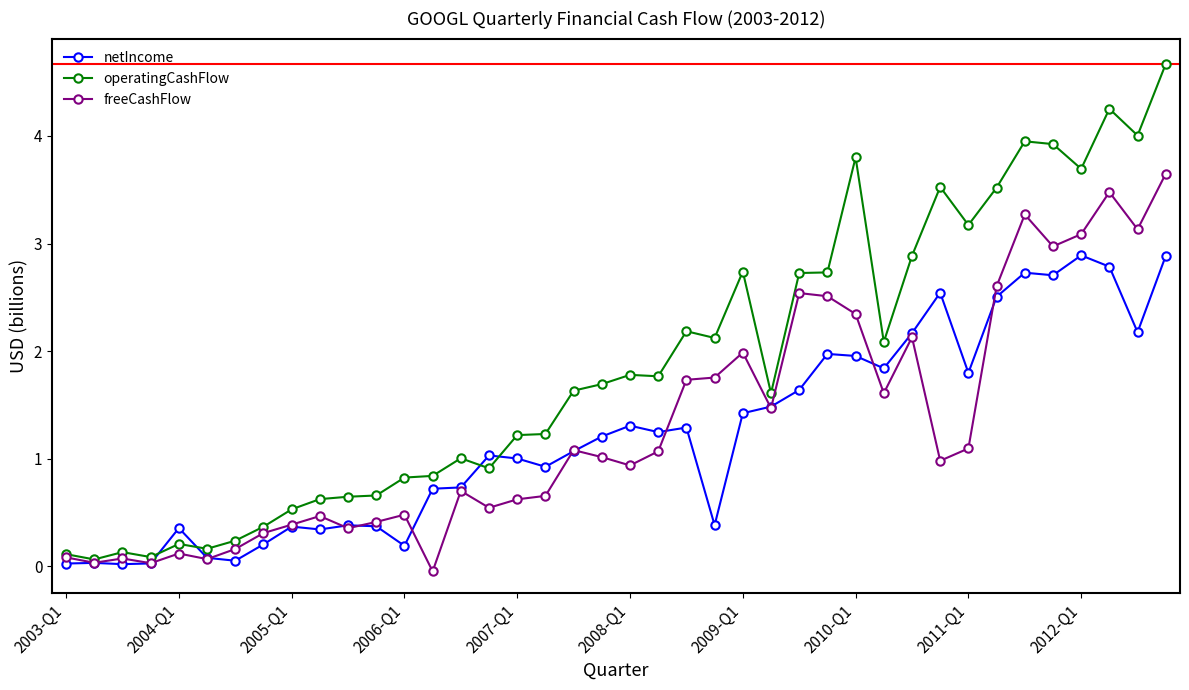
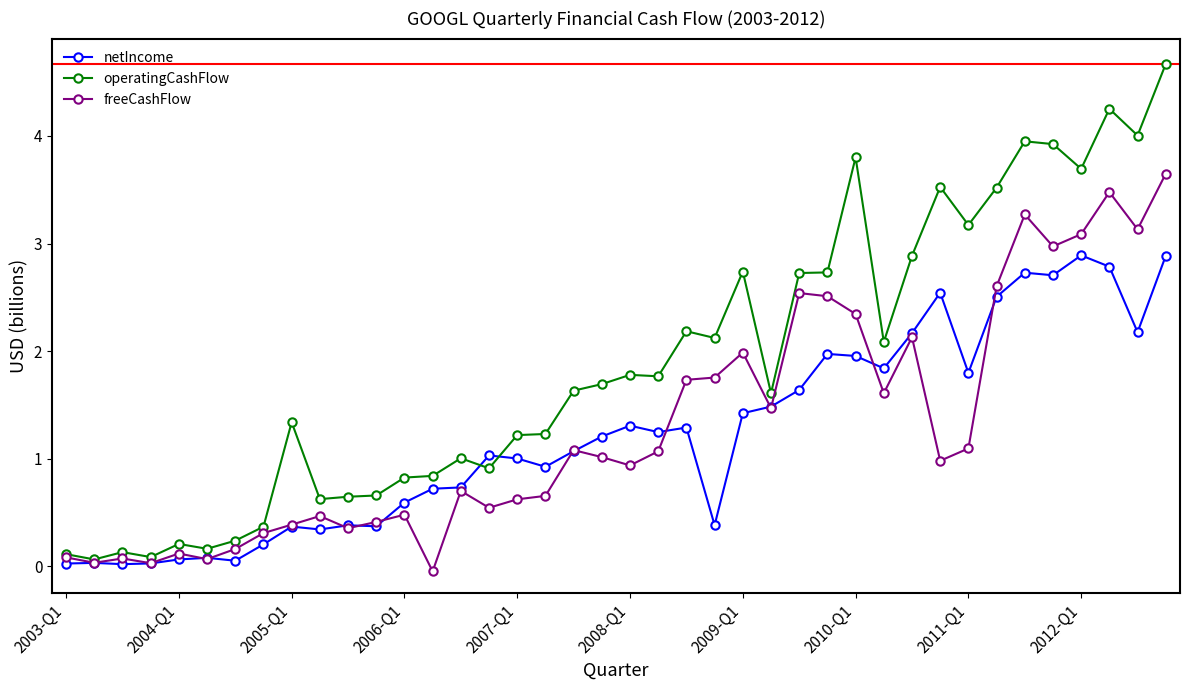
  {
    "netIncome": {
      "2003-Q1": 0.03,
-     "2004-Q1": 0.36,
-     "2006-Q1": 0.19,
+     "2004-Q1": 0.06,
+     "2006-Q1": 0.59,
      "2007-Q1": 1.00,
      "2008-Q1": 1.31,
      "2009-Q1": 1.42,
      "2010-Q1": 1.96,
      "2011-Q1": 1.80,
      "2012-Q1": 2.89
    },
    "operatingCashFlow": {
      "2003-Q1": 0.11,
      "2004-Q1": 0.21,
-     "2005-Q1": 0.53,
+     "2005-Q1": 1.34,
      "2006-Q1": 0.82,
      "2007-Q1": 1.22,
      "2008-Q1": 1.78,
      "2009-Q1": 2.74,
      "2010-Q1": 3.80,
      "2011-Q1": 3.17,
      "2012-Q1": 3.69
    },
    "freeCashFlow": {
      "2003-Q1": 0.08,
      "2004-Q1": 0.12,
      "2006-Q1": 0.48,
      "2007-Q1": 0.62,
      "2008-Q1": 0.94,
      "2009-Q1": 1.99,
      "2010-Q1": 2.35,
      "2011-Q1": 1.10,
      "2012-Q1": 3.09
    }
  }
